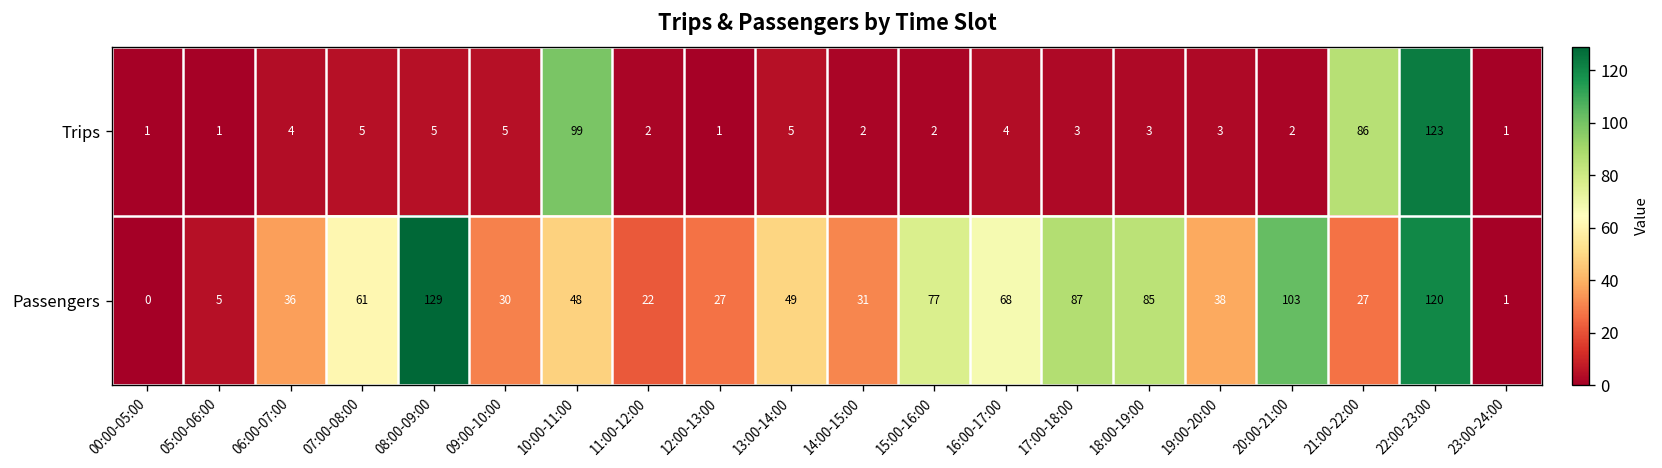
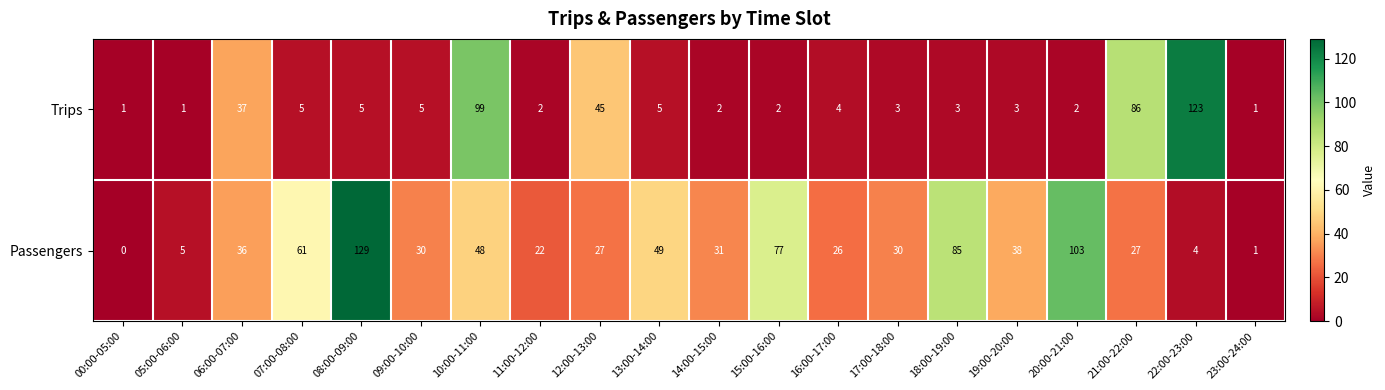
  {
    "Trips": {
      "00:00-05:00": 1,
      "05:00-06:00": 1,
-     "06:00-07:00": 4,
+     "06:00-07:00": 37,
      "07:00-08:00": 5,
      "08:00-09:00": 5,
      "09:00-10:00": 5,
      "10:00-11:00": 99,
      "11:00-12:00": 2,
-     "12:00-13:00": 1,
+     "12:00-13:00": 45,
      "13:00-14:00": 5,
      "14:00-15:00": 2,
      "15:00-16:00": 2,
      "16:00-17:00": 4,
      "17:00-18:00": 3,
      "18:00-19:00": 3,
      "19:00-20:00": 3,
      "20:00-21:00": 2,
      "21:00-22:00": 86,
      "22:00-23:00": 123,
      "23:00-24:00": 1
    },
    "Passengers": {
      "00:00-05:00": 0,
      "05:00-06:00": 5,
      "06:00-07:00": 36,
      "07:00-08:00": 61,
      "08:00-09:00": 129,
      "09:00-10:00": 30,
      "10:00-11:00": 48,
      "11:00-12:00": 22,
      "12:00-13:00": 27,
      "13:00-14:00": 49,
      "14:00-15:00": 31,
      "15:00-16:00": 77,
-     "16:00-17:00": 68,
-     "17:00-18:00": 87,
+     "16:00-17:00": 26,
+     "17:00-18:00": 30,
      "18:00-19:00": 85,
      "19:00-20:00": 38,
      "20:00-21:00": 103,
      "21:00-22:00": 27,
-     "22:00-23:00": 120,
+     "22:00-23:00": 4,
      "23:00-24:00": 1
    }
  }
